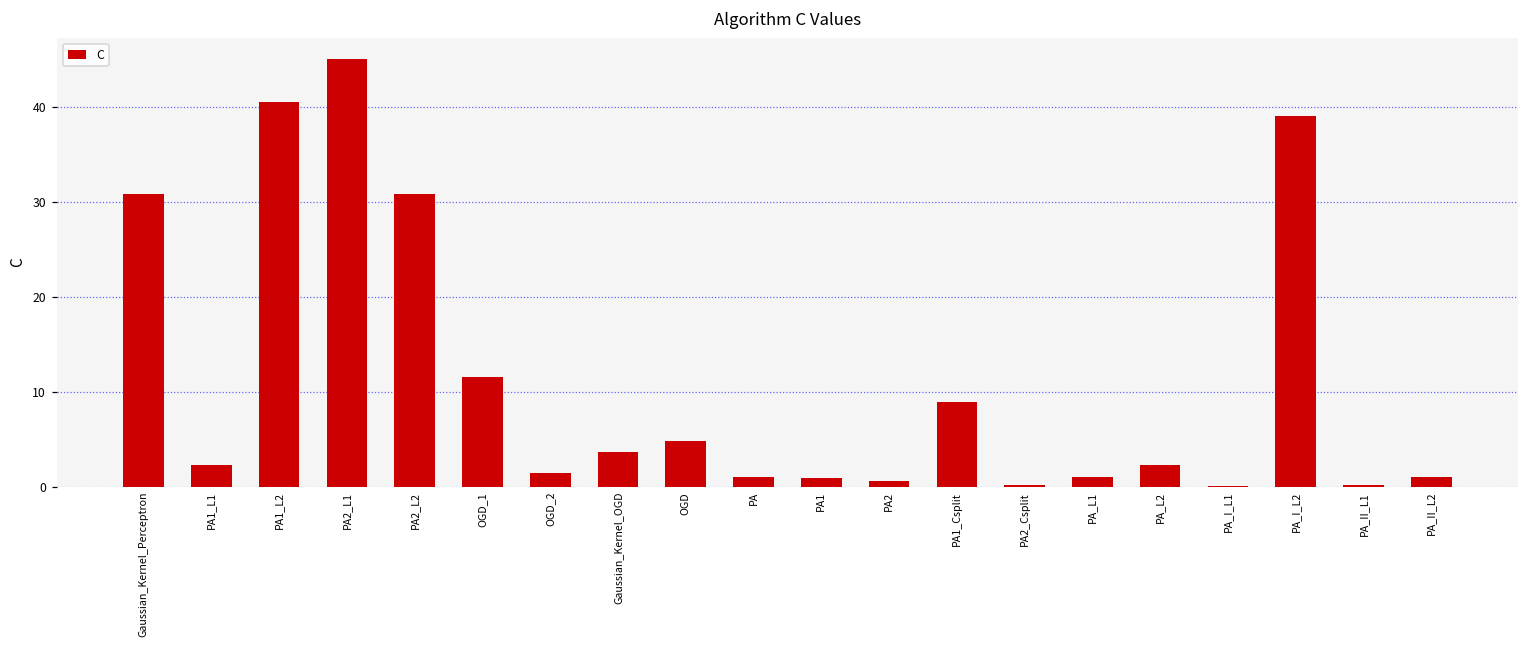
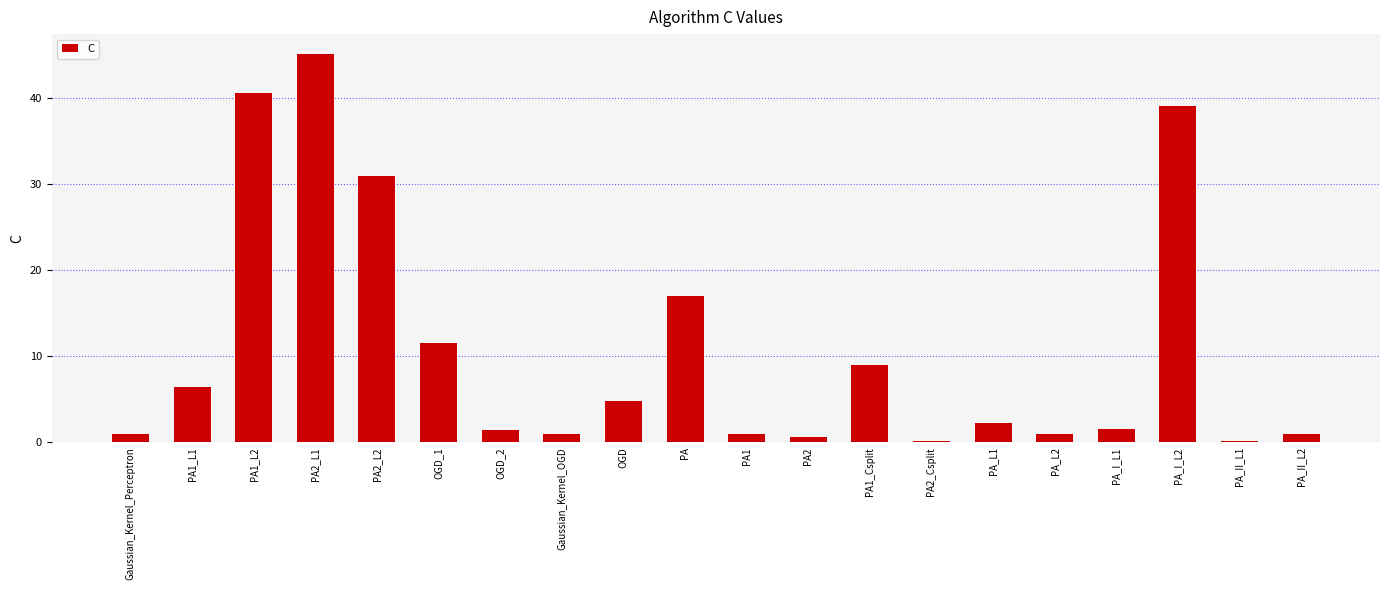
  {
-   "Gaussian_Kernel_Perceptron": 31,
-   "PA1_L1": 2,
+   "Gaussian_Kernel_Perceptron": 1,
+   "PA1_L1": 6,
    "PA1_L2": 41,
    "PA2_L1": 45,
    "PA2_L2": 31,
    "OGD_1": 12,
    "OGD_2": 1,
-   "Gaussian_Kernel_OGD": 4,
+   "Gaussian_Kernel_OGD": 1,
    "OGD": 5,
-   "PA": 1,
+   "PA": 17,
    "PA1": 1,
    "PA2": 1,
    "PA1_Csplit": 9,
-   "PA_L1": 1,
-   "PA_L2": 2,
-   "PA_I_L1": 0,
+   "PA_L1": 2,
+   "PA_L2": 1,
+   "PA_I_L1": 2,
    "PA_I_L2": 39,
    "PA_II_L2": 1
  }
